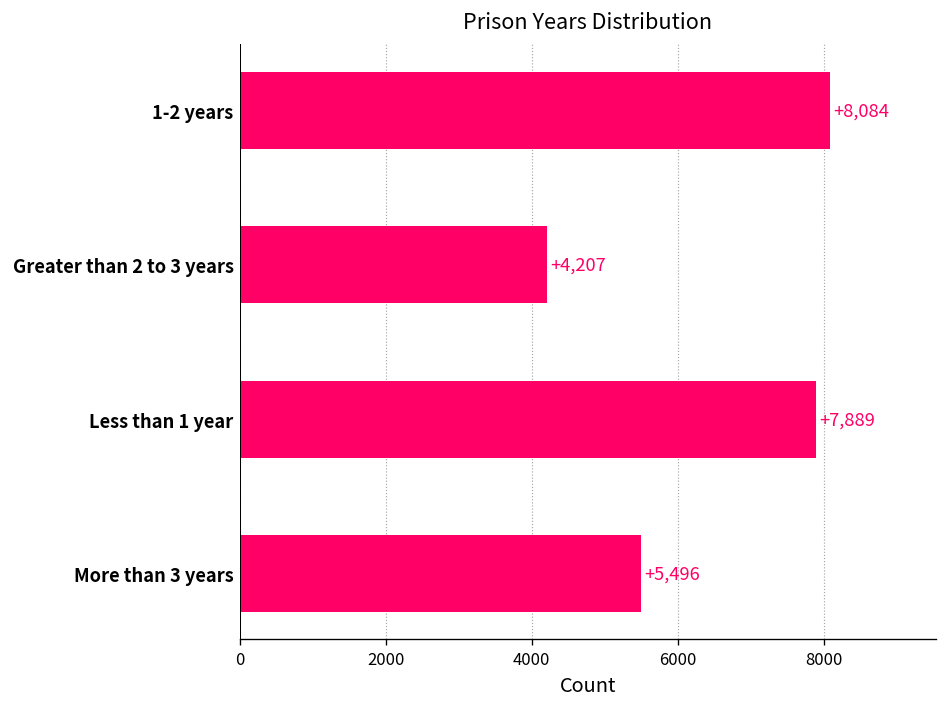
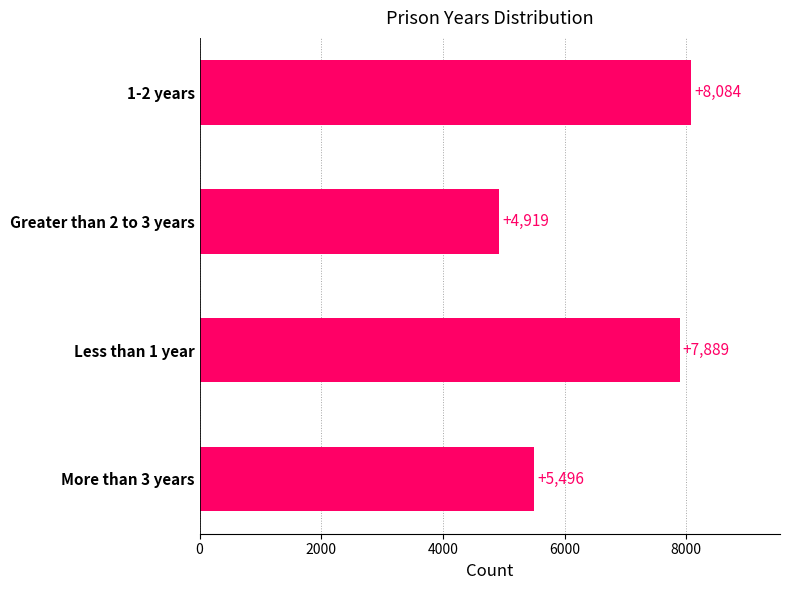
  {
    "1-2 years": "+8,084",
-   "Greater than 2 to 3 years": "+4,207",
+   "Greater than 2 to 3 years": "+4,919",
    "Less than 1 year": "+7,889",
    "More than 3 years": "+5,496"
  }
